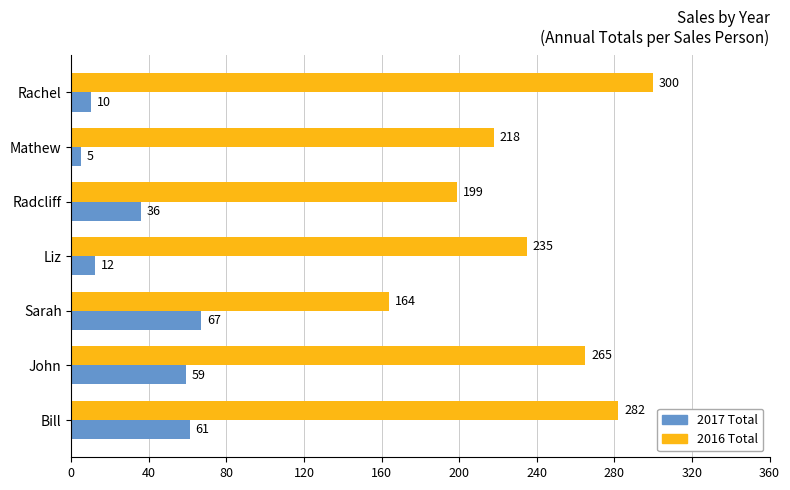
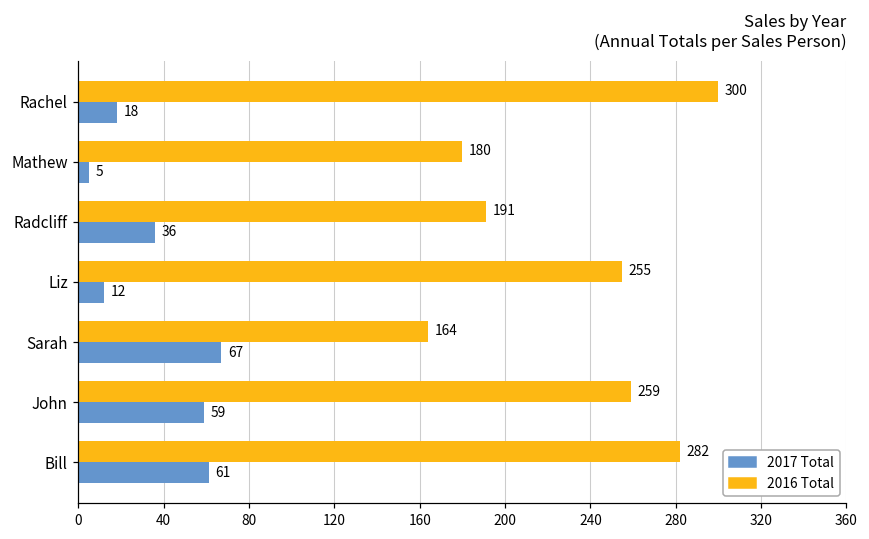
  {
    "2016 Total": {
      "Rachel": 300,
-     "Mathew": 218,
-     "Radcliff": 199,
-     "Liz": 235,
+     "Mathew": 180,
+     "Radcliff": 191,
+     "Liz": 255,
      "Sarah": 164,
-     "John": 265,
+     "John": 259,
      "Bill": 282
    },
    "2017 Total": {
-     "Rachel": 10,
+     "Rachel": 18,
      "Mathew": 5,
      "Radcliff": 36,
      "Liz": 12,
      "Sarah": 67,
      "John": 59,
      "Bill": 61
    }
  }
